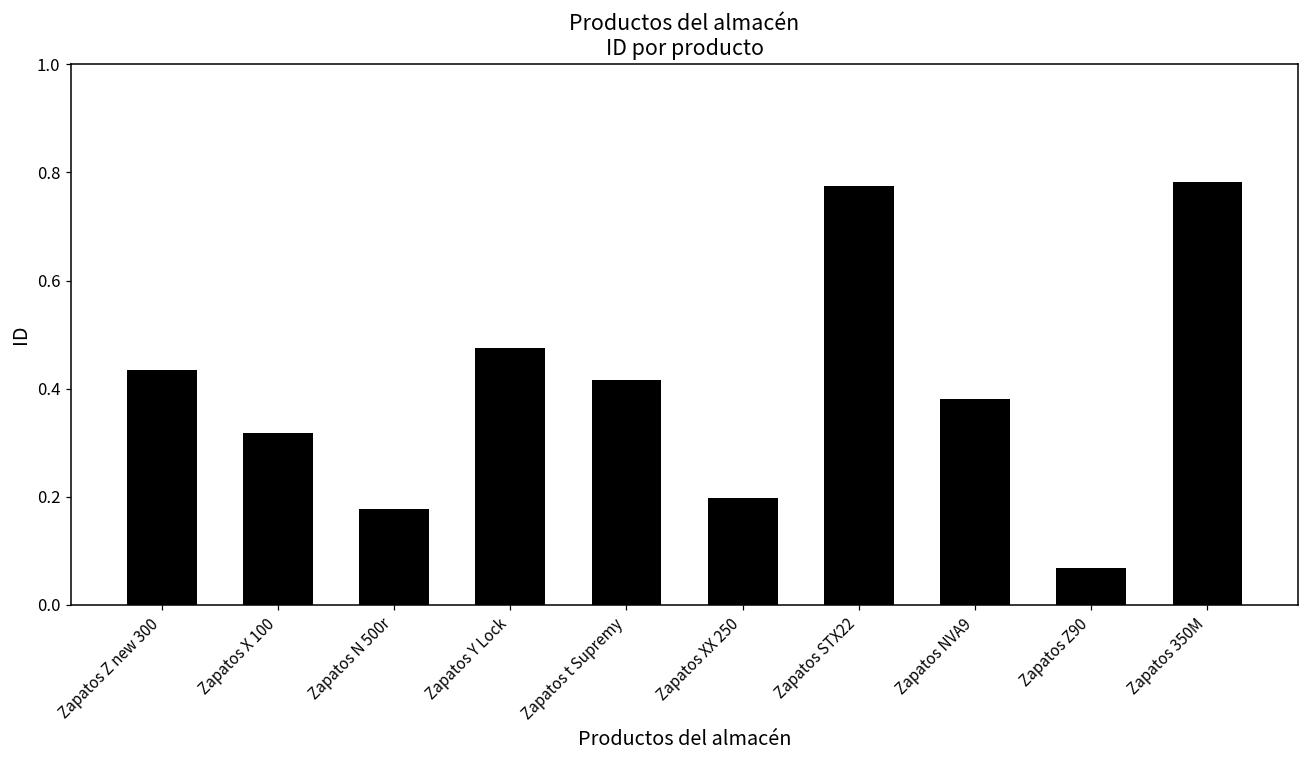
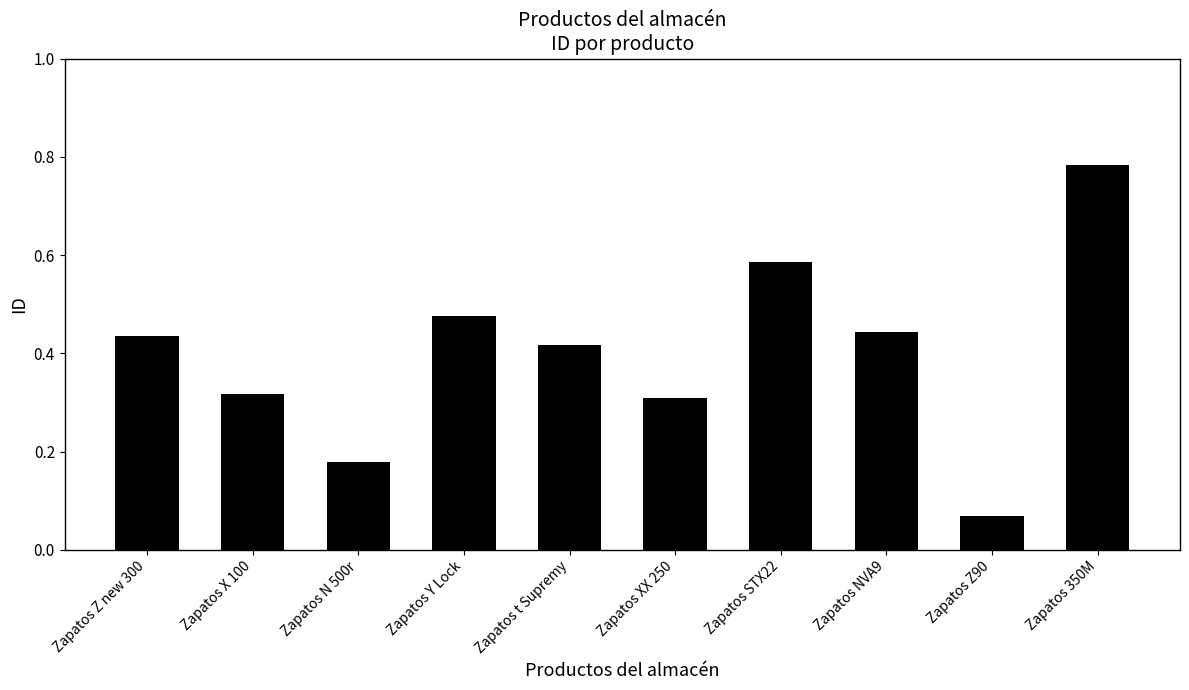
  {
    "Zapatos Z new 300": 0.43,
    "Zapatos X 100": 0.32,
    "Zapatos N 500r": 0.18,
    "Zapatos Y Lock": 0.48,
    "Zapatos t Supremy": 0.42,
-   "Zapatos XX 250": 0.20,
-   "Zapatos STX22": 0.78,
-   "Zapatos NVA9": 0.38,
+   "Zapatos XX 250": 0.31,
+   "Zapatos STX22": 0.59,
+   "Zapatos NVA9": 0.44,
    "Zapatos Z90": 0.07,
    "Zapatos 350M": 0.78
  }
